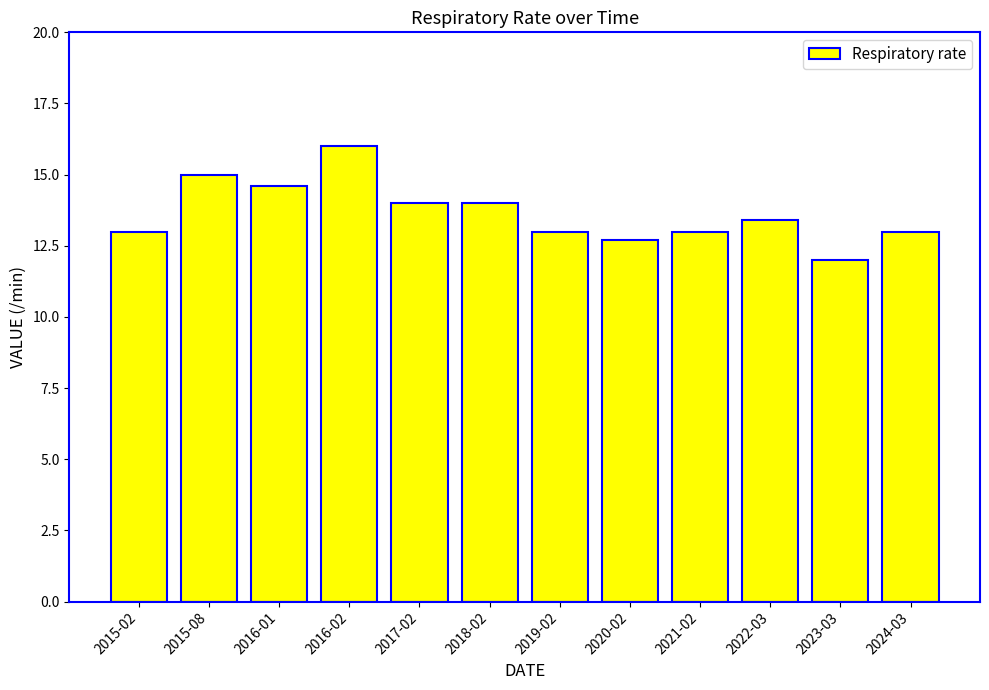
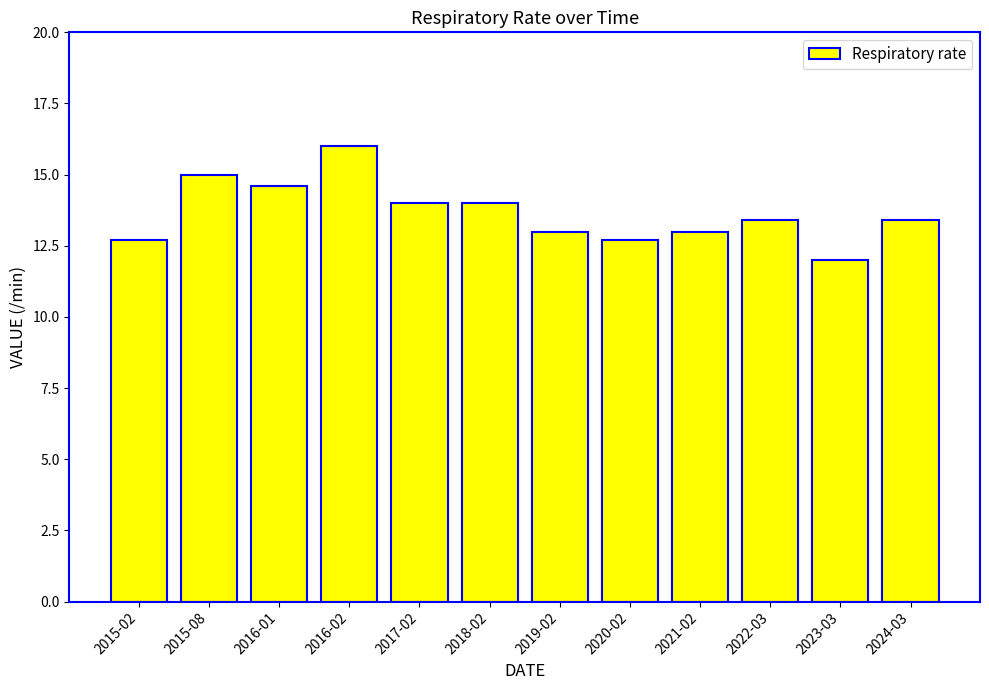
  {
-   "2015-02": 13.0,
+   "2015-02": 12.7,
    "2015-08": 15.0,
    "2016-01": 14.6,
    "2016-02": 16.0,
    "2017-02": 14.0,
    "2018-02": 14.0,
    "2019-02": 13.0,
    "2020-02": 12.7,
    "2021-02": 13.0,
    "2022-03": 13.4,
    "2023-03": 12.0,
-   "2024-03": 13.0
+   "2024-03": 13.4
  }
